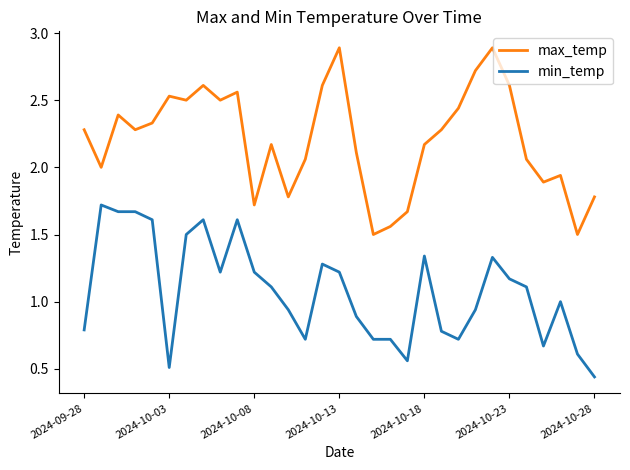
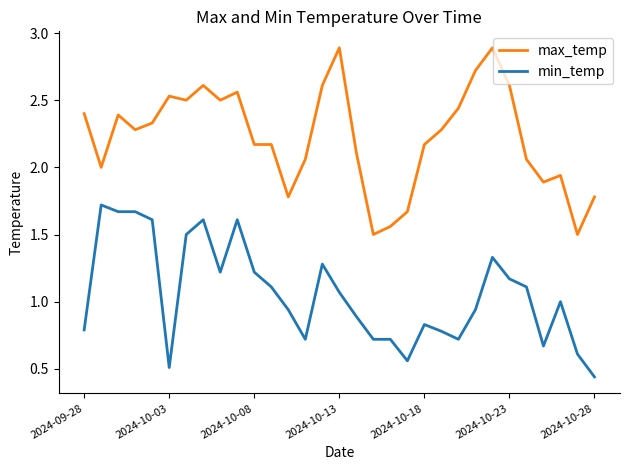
  {
    "max_temp": {
-     "2024-09-28": 2.28,
+     "2024-09-28": 2.40,
      "2024-10-03": 2.53,
-     "2024-10-08": 1.72,
+     "2024-10-08": 2.17,
      "2024-10-13": 2.89,
      "2024-10-18": 2.17,
      "2024-10-23": 2.61,
      "2024-10-28": 1.78
    },
    "min_temp": {
      "2024-09-28": 0.79,
      "2024-10-03": 0.51,
      "2024-10-08": 1.22,
-     "2024-10-13": 1.22,
-     "2024-10-18": 1.34,
+     "2024-10-13": 1.07,
+     "2024-10-18": 0.83,
      "2024-10-23": 1.17,
      "2024-10-28": 0.44
    }
  }
